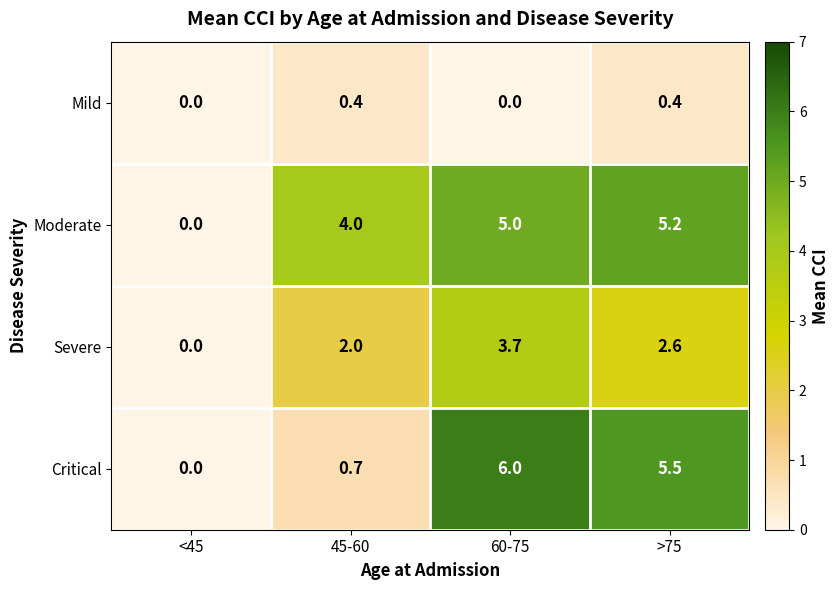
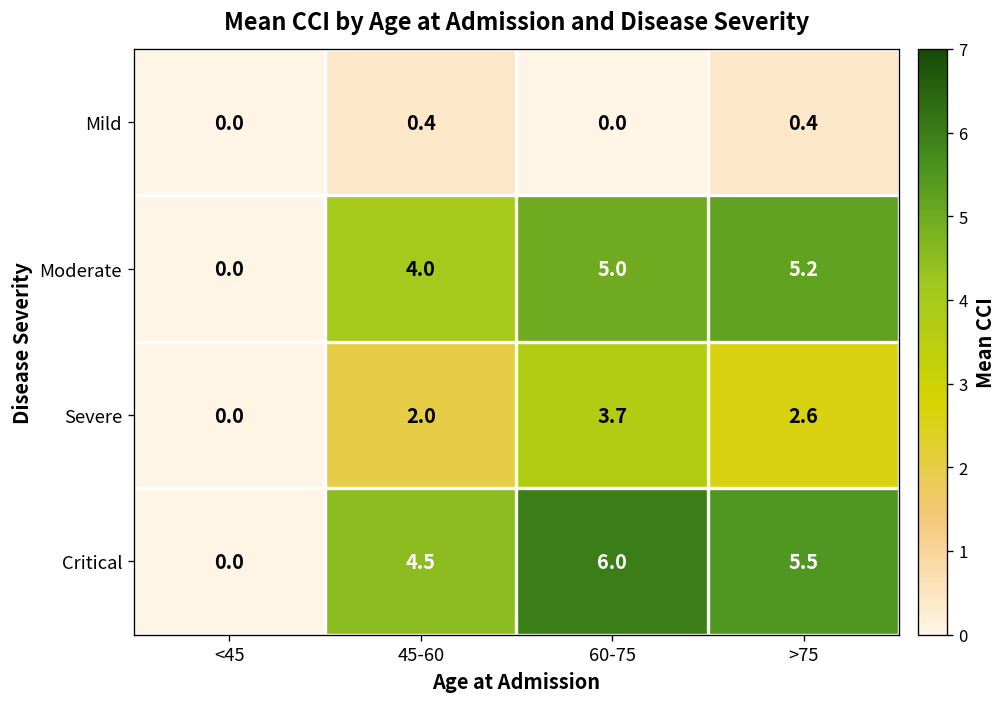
  {
    "Mild": {
      "<45": 0.0,
      "45-60": 0.4,
      "60-75": 0.0,
      ">75": 0.4
    },
    "Moderate": {
      "<45": 0.0,
      "45-60": 4.0,
      "60-75": 5.0,
      ">75": 5.2
    },
    "Severe": {
      "<45": 0.0,
      "45-60": 2.0,
      "60-75": 3.7,
      ">75": 2.6
    },
    "Critical": {
      "<45": 0.0,
-     "45-60": 0.7,
+     "45-60": 4.5,
      "60-75": 6.0,
      ">75": 5.5
    }
  }
